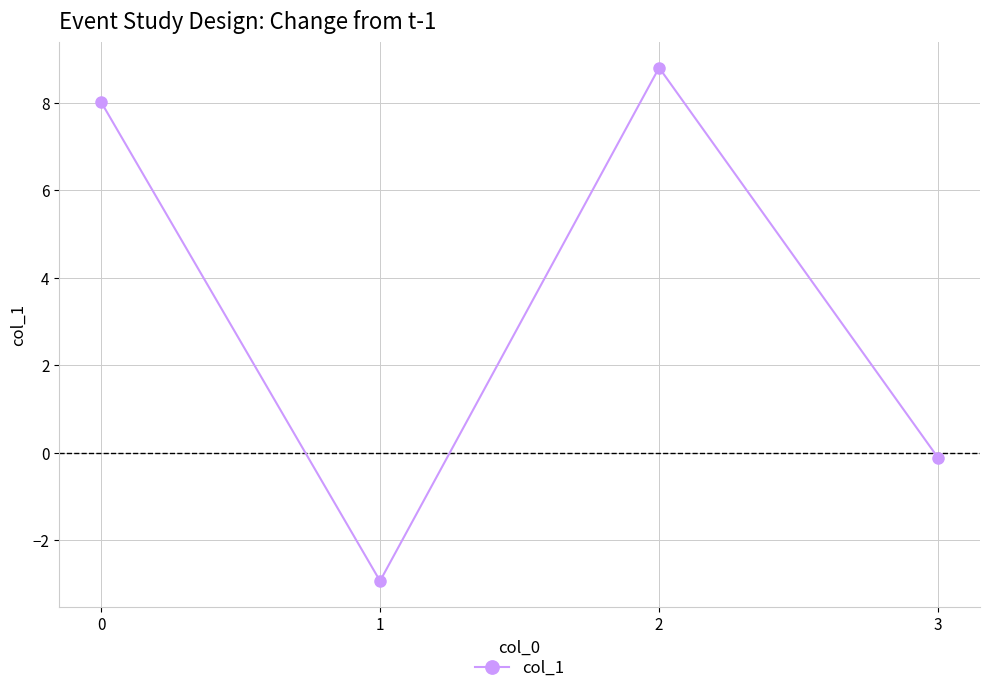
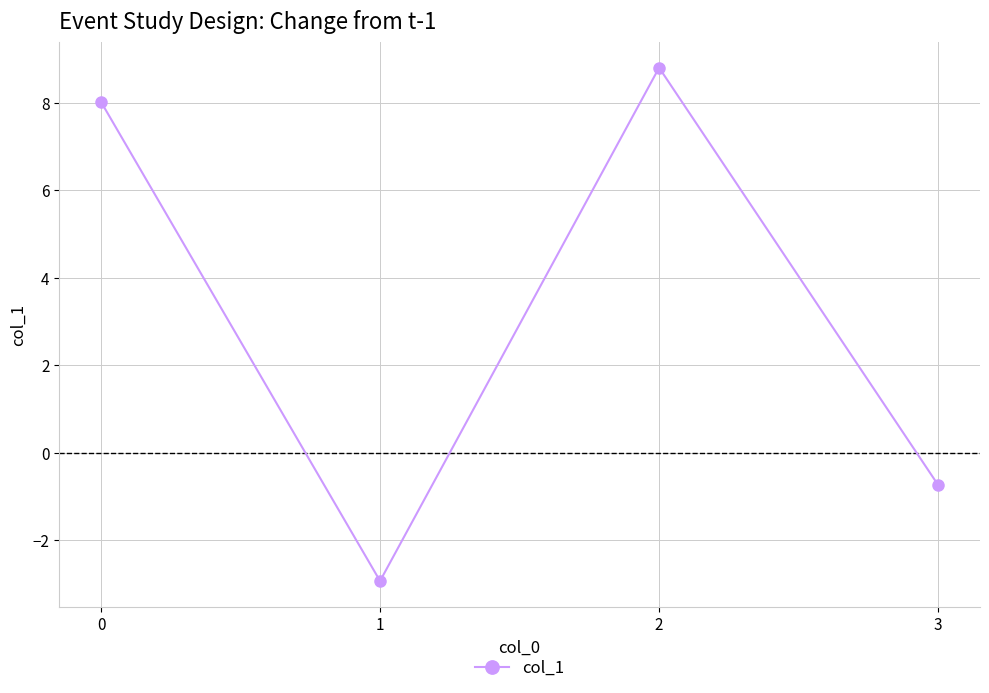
  {
    "0": 8.0,
    "1": -2.9,
    "2": 8.8,
-   "3": -0.1
+   "3": -0.7
  }
